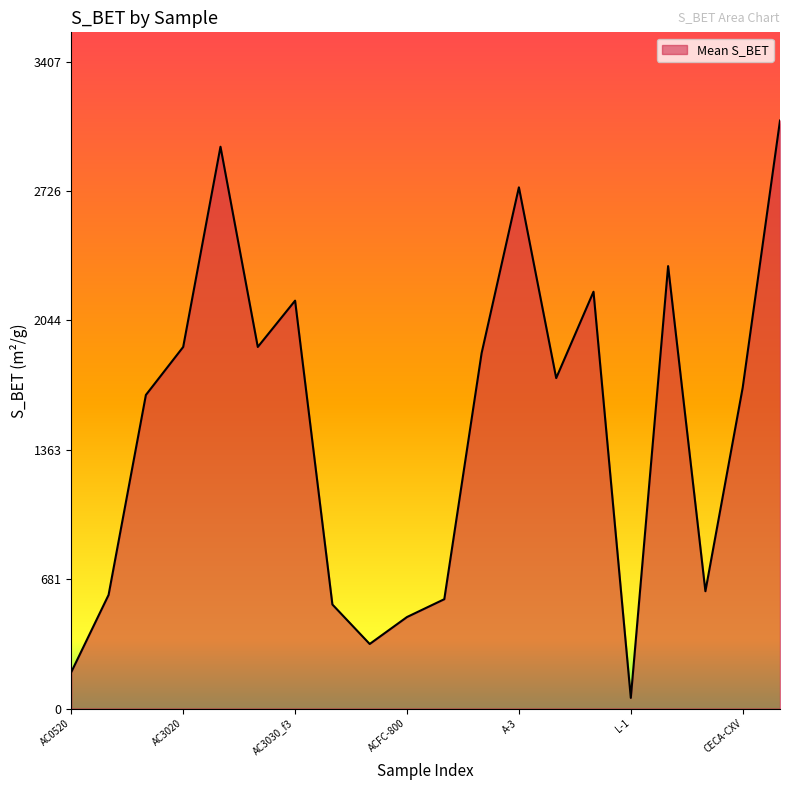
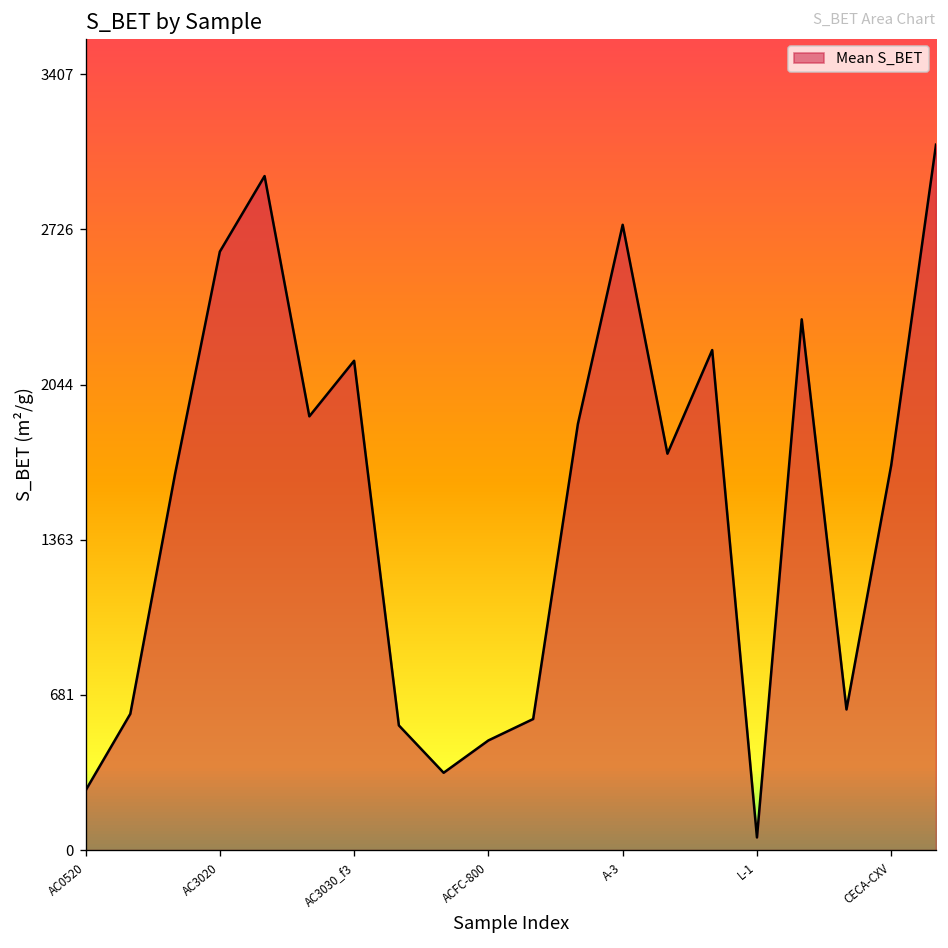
  {
-   "AC0520": 190,
-   "AC3020": 1910,
+   "AC0520": 260,
+   "AC3020": 2630,
    "AC3030_f3": 2150,
    "ACFC-800": 480,
    "A-3": 2750,
    "L-1": 60,
    "CECA-CXV": 1690
  }
